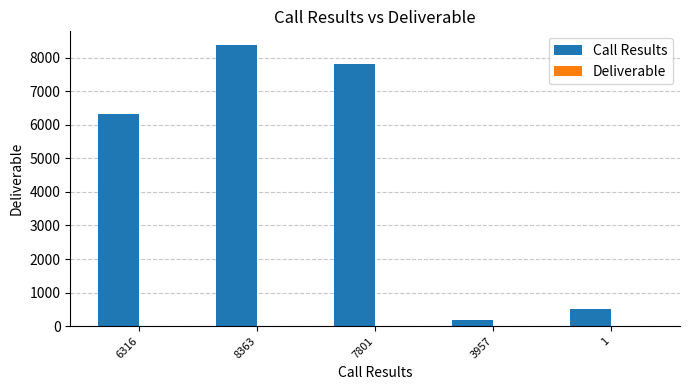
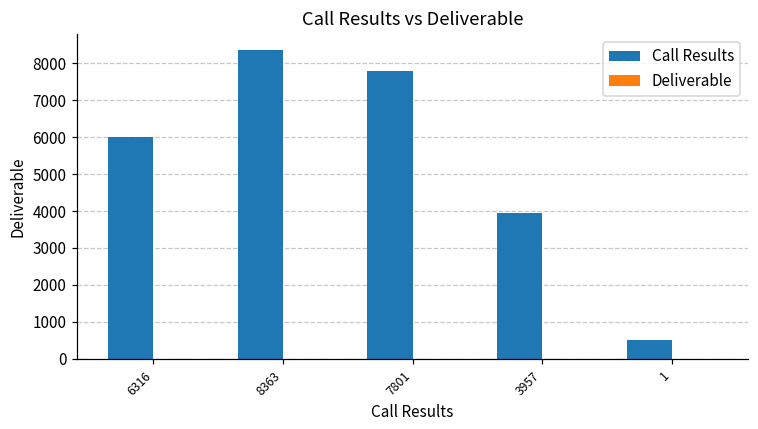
  {
    "Call Results": {
-     "6316": 6300,
+     "6316": 6000,
      "8363": 8400,
      "7801": 7800,
-     "3957": 200,
+     "3957": 4000,
      "1": 500
    }
  }
